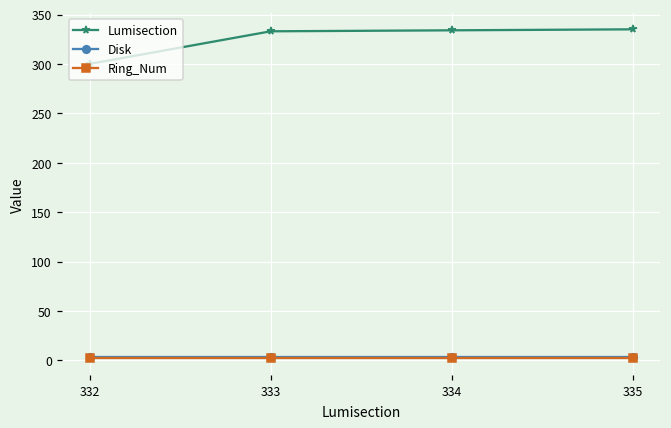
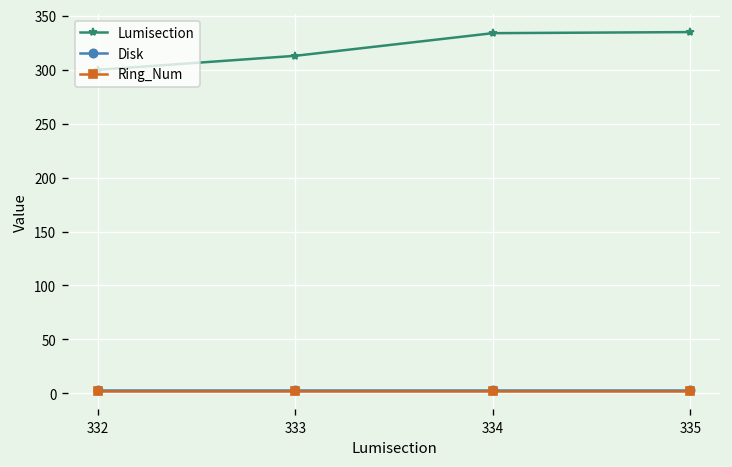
  {
    "Lumisection": {
-     "333": 330,
+     "333": 310,
      "334": 330,
      "335": 340
    }
  }
